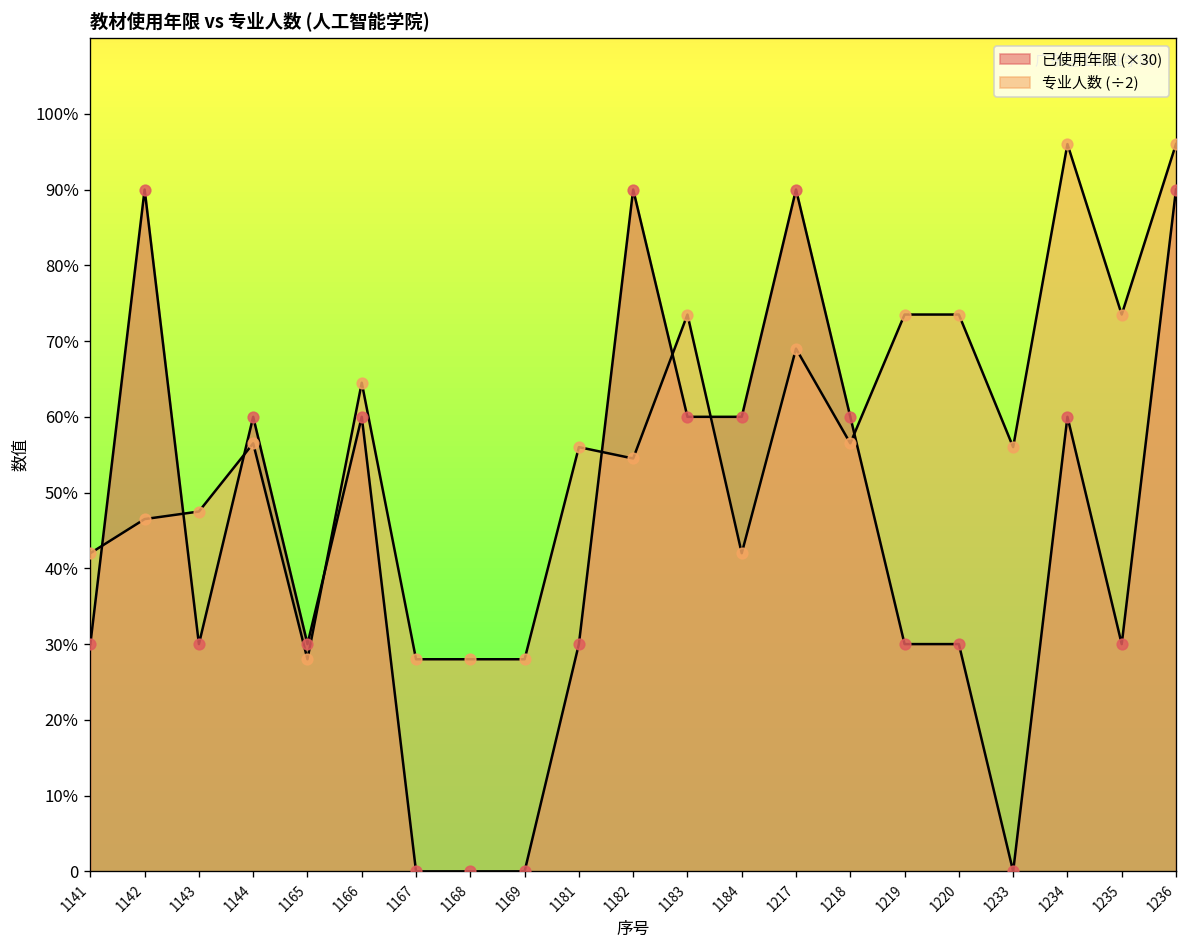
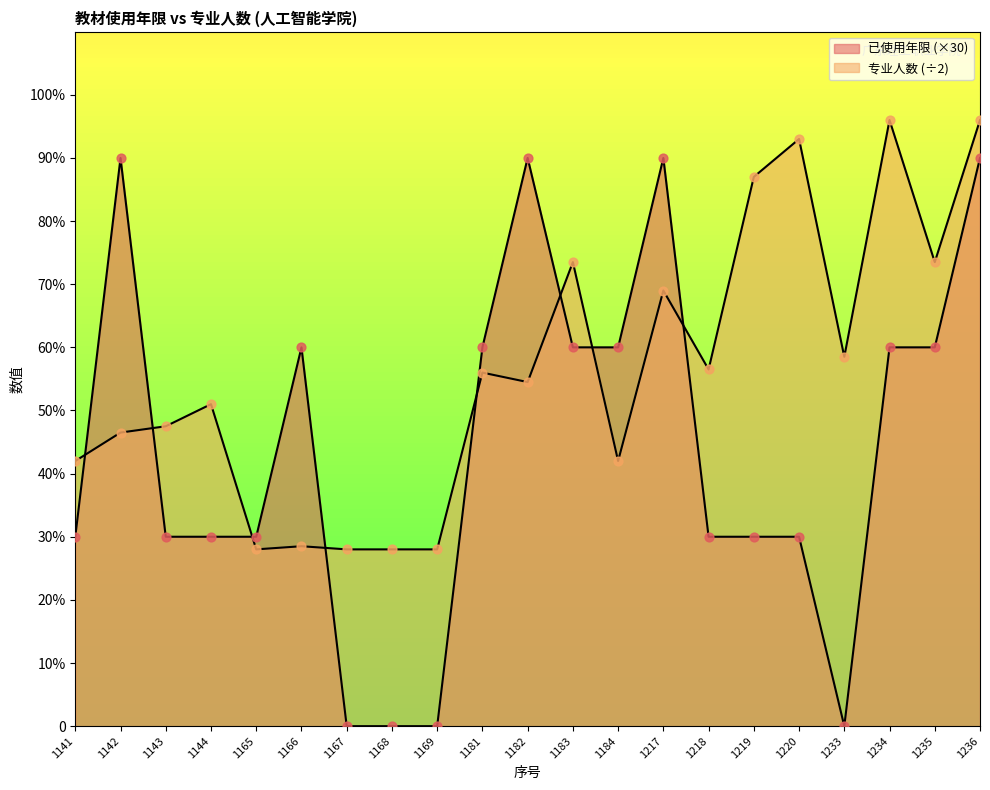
  {
    "已使用年限 (×30)": {
      "1141": "30%",
      "1142": "90%",
      "1143": "30%",
-     "1144": "60%",
+     "1144": "30%",
      "1165": "30%",
      "1166": "60%",
      "1167": "0%",
      "1168": "0%",
      "1169": "0%",
-     "1181": "30%",
+     "1181": "60%",
      "1182": "90%",
      "1183": "60%",
      "1184": "60%",
      "1217": "90%",
-     "1218": "60%",
+     "1218": "30%",
      "1219": "30%",
      "1220": "30%",
      "1233": "0%",
      "1234": "60%",
-     "1235": "30%",
+     "1235": "60%",
      "1236": "90%"
    },
    "专业人数 (÷2)": {
      "1141": "42%",
      "1142": "47%",
      "1143": "48%",
-     "1144": "56%",
+     "1144": "51%",
      "1165": "28%",
-     "1166": "65%",
+     "1166": "28%",
      "1167": "28%",
      "1168": "28%",
      "1169": "28%",
      "1181": "56%",
      "1182": "55%",
      "1183": "74%",
      "1184": "42%",
      "1217": "69%",
      "1218": "56%",
-     "1219": "74%",
-     "1220": "74%",
-     "1233": "56%",
+     "1219": "87%",
+     "1220": "93%",
+     "1233": "59%",
      "1234": "96%",
      "1235": "74%",
      "1236": "96%"
    }
  }
